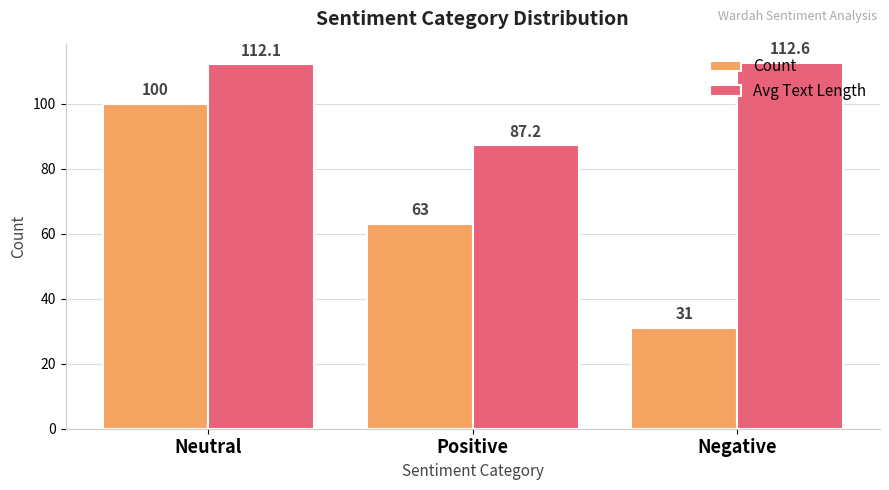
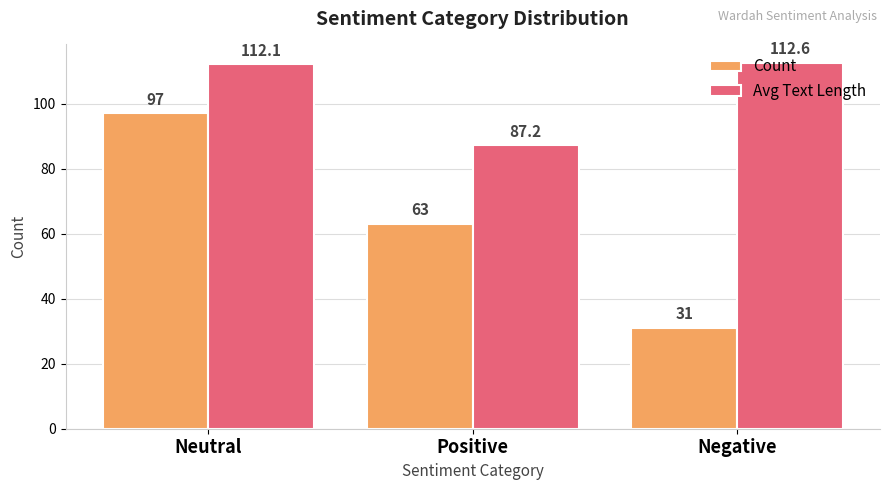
  {
    "Count": {
-     "Neutral": 100,
+     "Neutral": 97,
      "Positive": 63,
      "Negative": 31
    },
    "Avg Text Length": {
      "Neutral": 112.1,
      "Positive": 87.2,
      "Negative": 112.6
    }
  }
